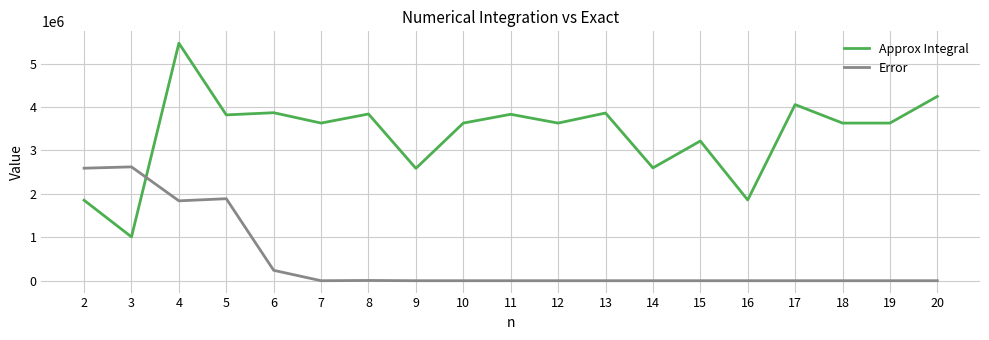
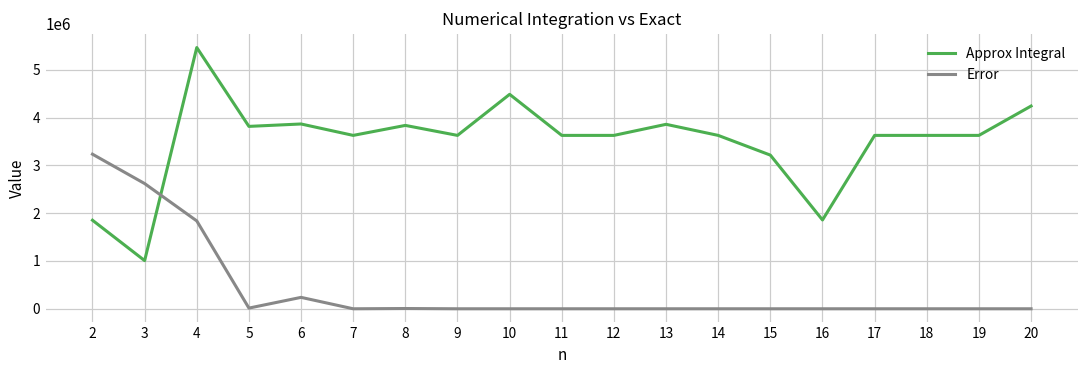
  {
    "Approx Integral": {
      "2": 1900000,
      "3": 1000000,
      "4": 5500000,
      "5": 3800000,
      "6": 3900000,
      "7": 3600000,
      "8": 3800000,
-     "9": 2600000,
-     "10": 3600000,
-     "11": 3800000,
+     "9": 3600000,
+     "10": 4500000,
+     "11": 3600000,
      "12": 3600000,
      "13": 3900000,
-     "14": 2600000,
+     "14": 3600000,
      "15": 3200000,
      "16": 1900000,
-     "17": 4100000,
+     "17": 3600000,
      "18": 3600000,
      "19": 3600000,
      "20": 4200000
    },
    "Error": {
-     "2": 2600000,
+     "2": 3200000,
      "3": 2600000,
      "4": 1800000,
-     "5": 1900000,
+     "5": 0,
      "6": 200000,
      "7": 0,
      "8": 0,
      "9": 0,
      "10": 0,
      "11": 0,
      "12": 0,
      "13": 0,
      "14": 0,
      "15": 0,
      "16": 0,
      "17": 0,
      "18": 0,
      "19": 0,
      "20": 0
    }
  }
